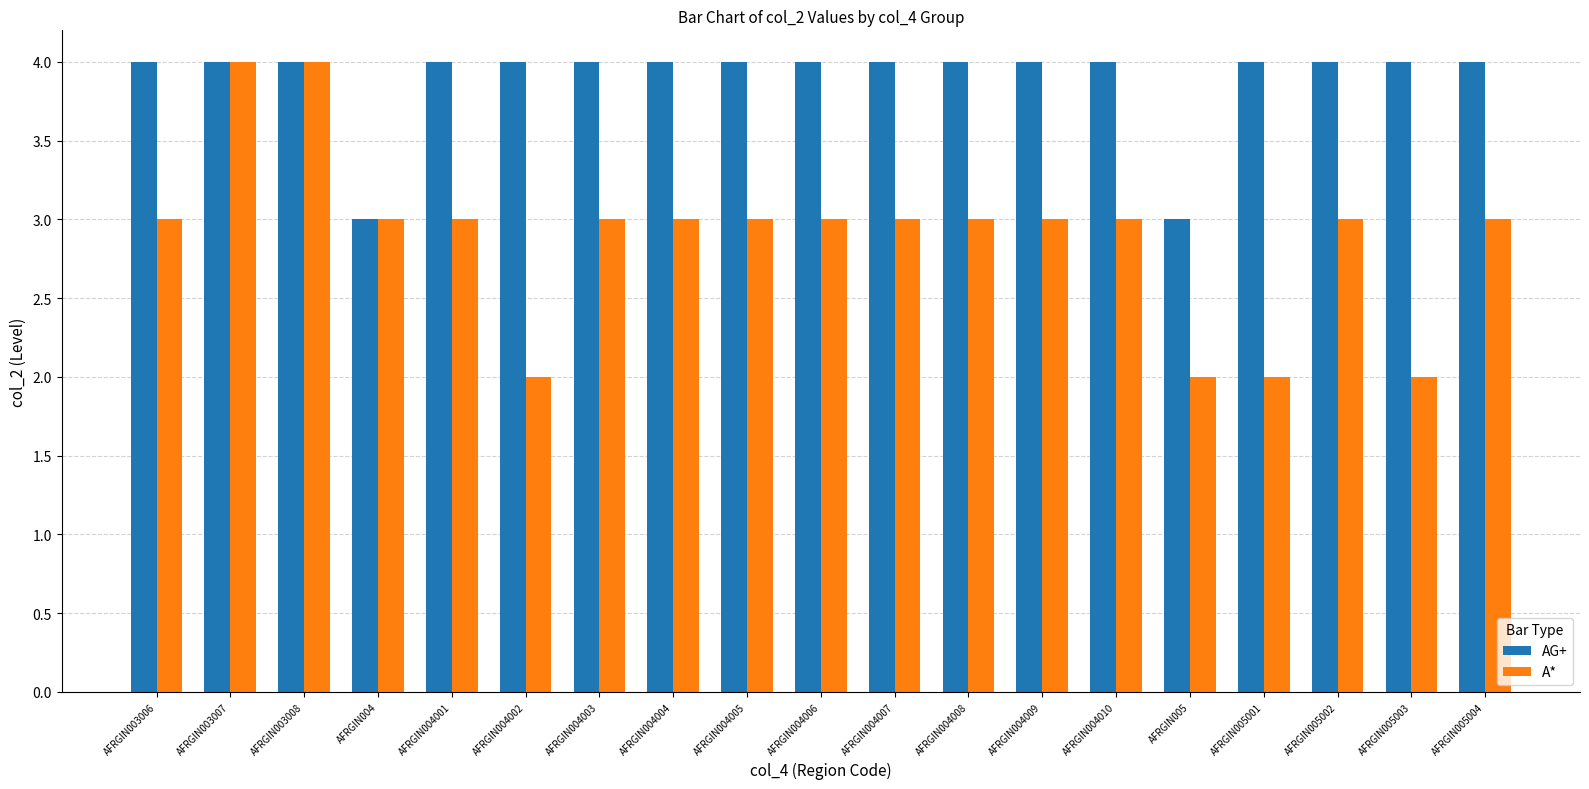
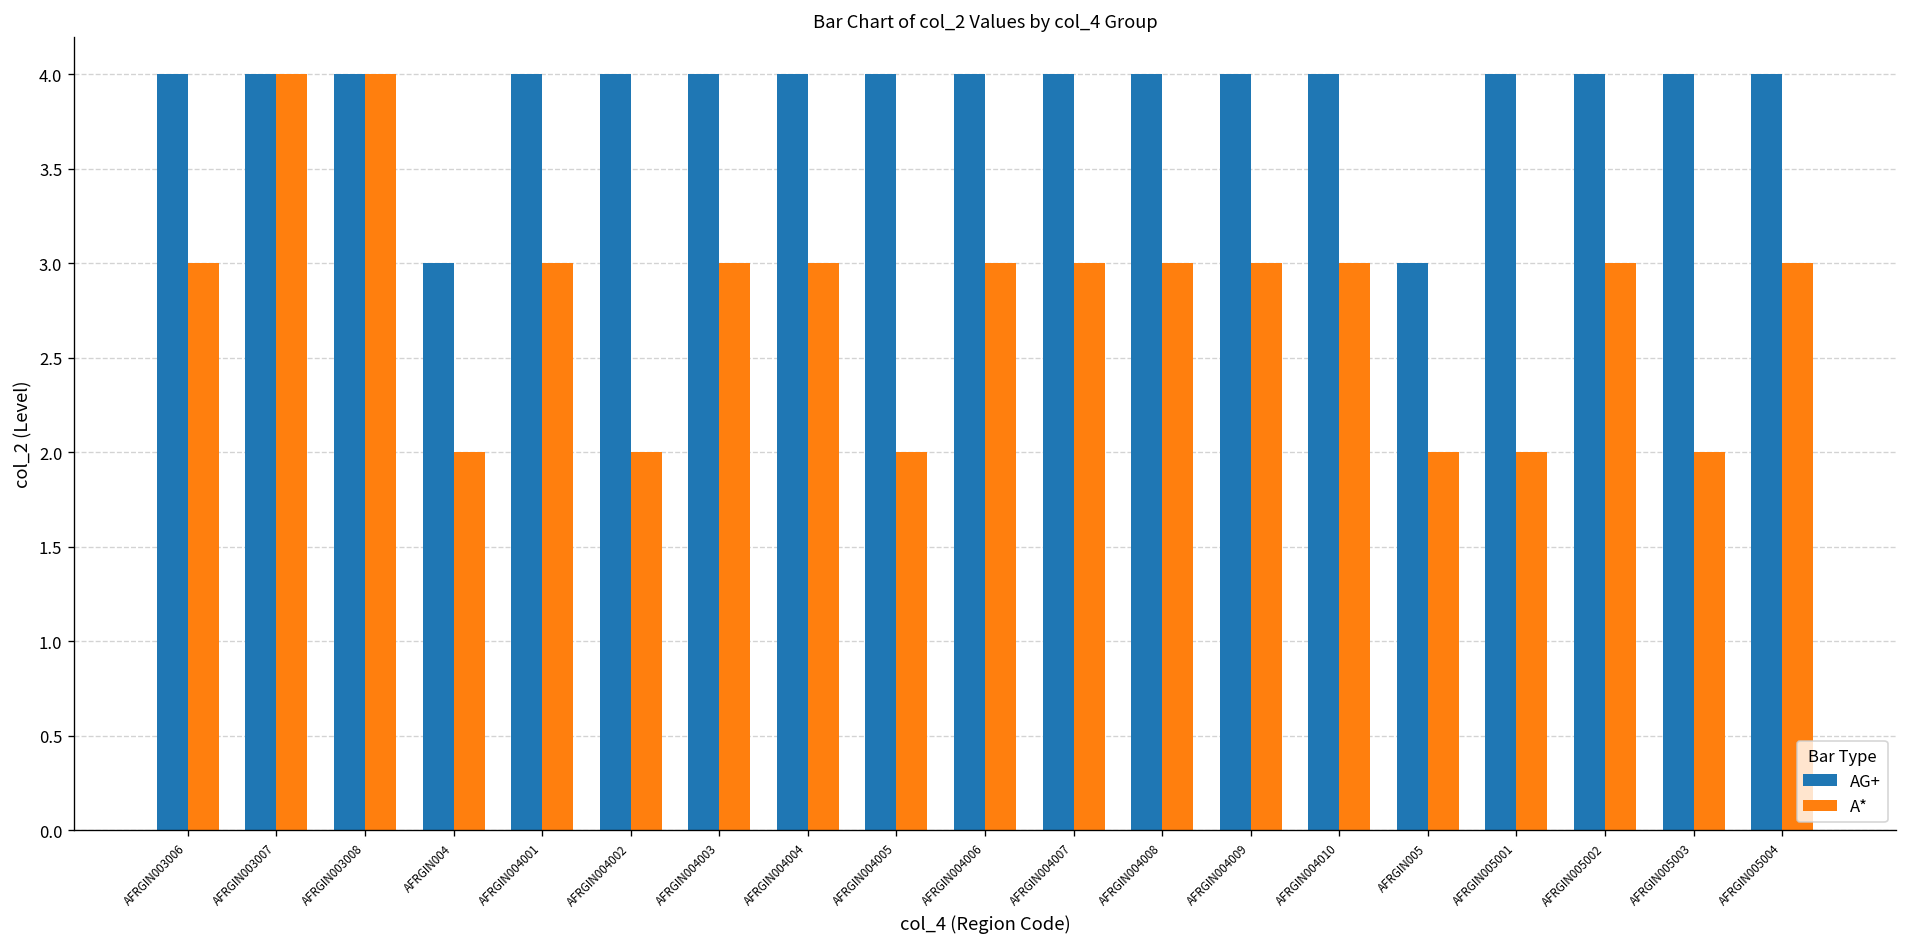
  {
    "AG+": {
      "AFRGIN003006": 4,
      "AFRGIN003007": 4,
      "AFRGIN003008": 4,
      "AFRGIN004": 3,
      "AFRGIN004001": 4,
      "AFRGIN004002": 4,
      "AFRGIN004003": 4,
      "AFRGIN004004": 4,
      "AFRGIN004005": 4,
      "AFRGIN004006": 4,
      "AFRGIN004007": 4,
      "AFRGIN004008": 4,
      "AFRGIN004009": 4,
      "AFRGIN004010": 4,
      "AFRGIN005": 3,
      "AFRGIN005001": 4,
      "AFRGIN005002": 4,
      "AFRGIN005003": 4,
      "AFRGIN005004": 4
    },
    "A*": {
      "AFRGIN003006": 3,
      "AFRGIN003007": 4,
      "AFRGIN003008": 4,
-     "AFRGIN004": 3,
+     "AFRGIN004": 2,
      "AFRGIN004001": 3,
      "AFRGIN004002": 2,
      "AFRGIN004003": 3,
      "AFRGIN004004": 3,
-     "AFRGIN004005": 3,
+     "AFRGIN004005": 2,
      "AFRGIN004006": 3,
      "AFRGIN004007": 3,
      "AFRGIN004008": 3,
      "AFRGIN004009": 3,
      "AFRGIN004010": 3,
      "AFRGIN005": 2,
      "AFRGIN005001": 2,
      "AFRGIN005002": 3,
      "AFRGIN005003": 2,
      "AFRGIN005004": 3
    }
  }
